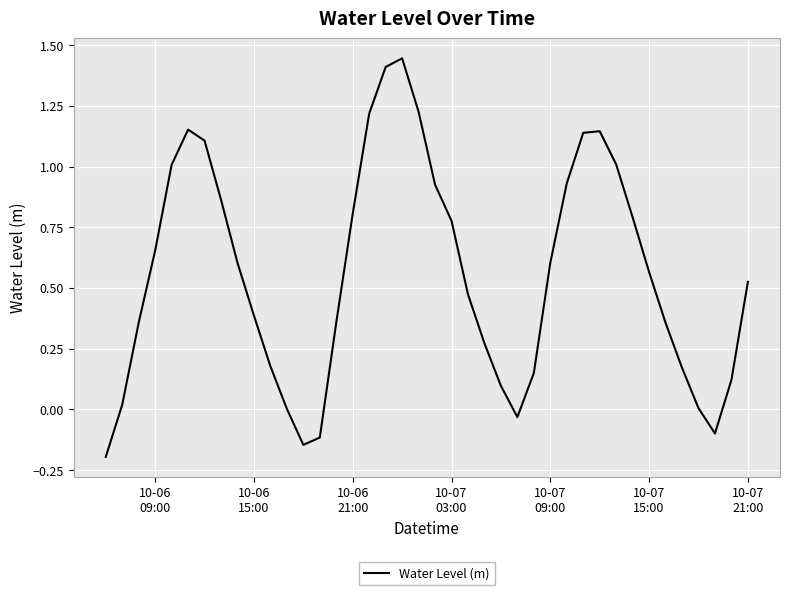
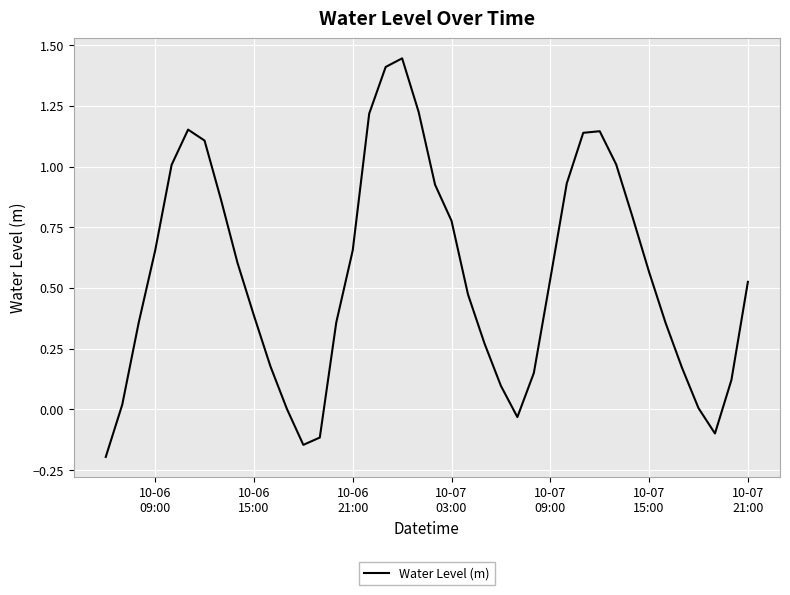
  {
    "10-06 09:00": 0.65,
    "10-06 15:00": 0.39,
-   "10-06 21:00": 0.81,
+   "10-06 21:00": 0.66,
    "10-07 03:00": 0.78,
-   "10-07 09:00": 0.60,
+   "10-07 09:00": 0.54,
    "10-07 15:00": 0.57,
    "10-07 21:00": 0.53
  }
